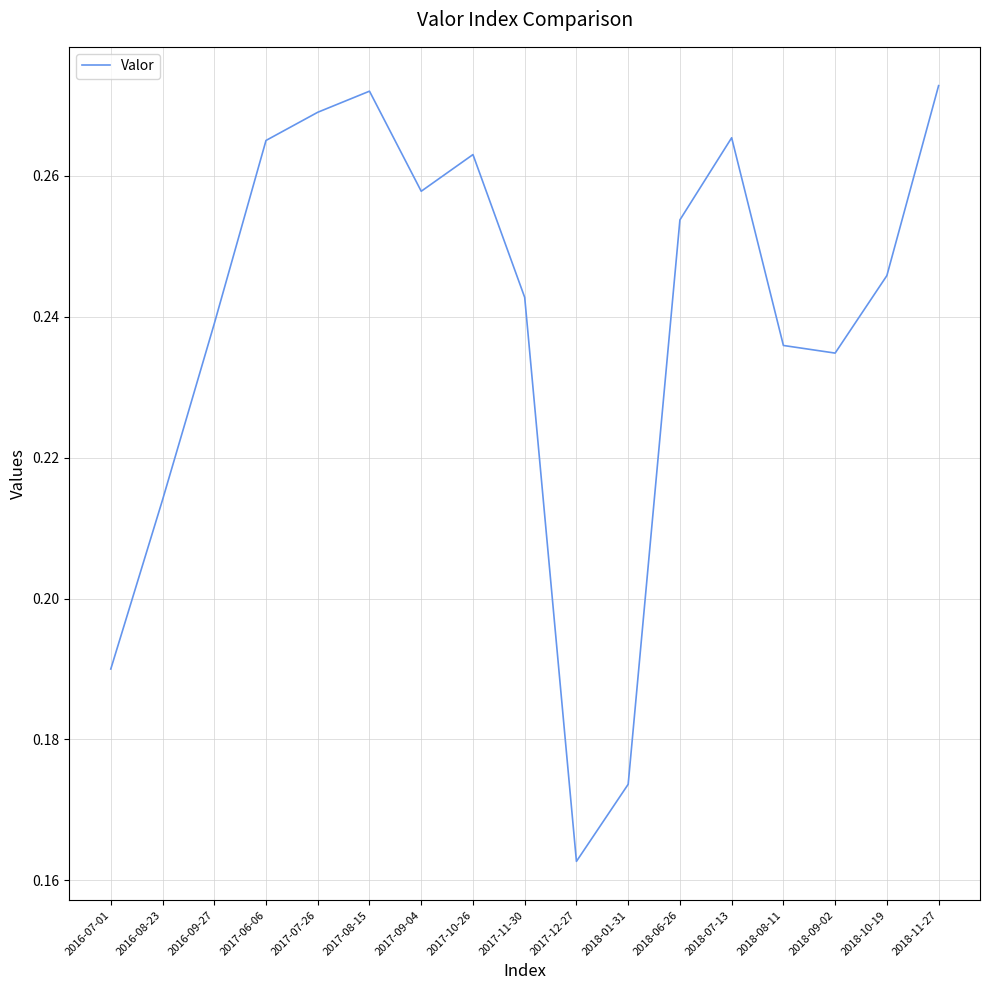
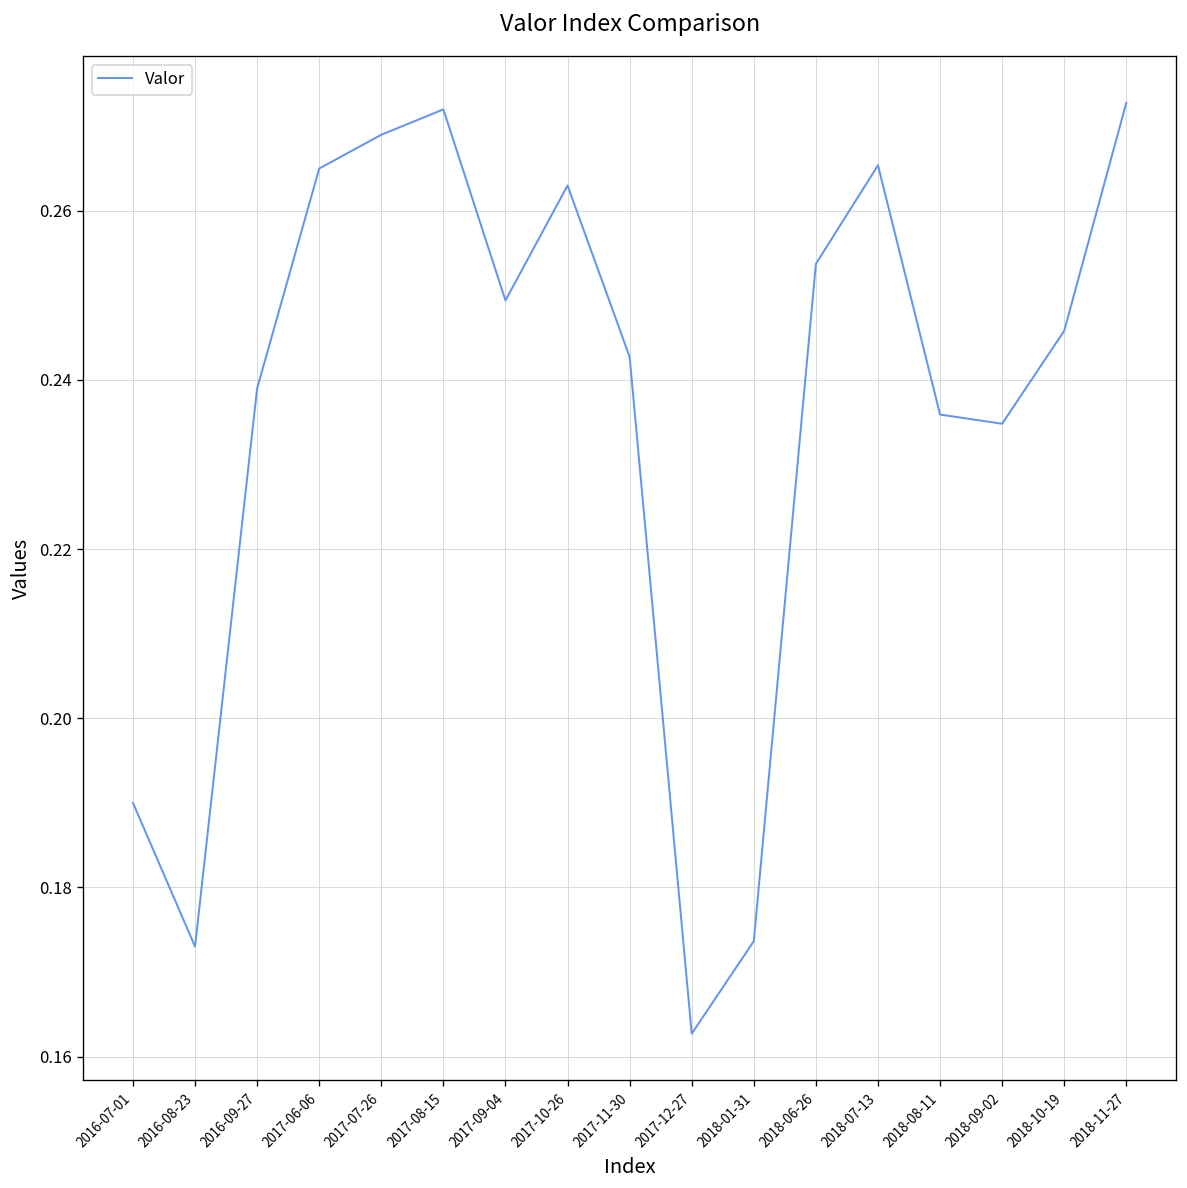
  {
    "2016-07-01": 0.190,
-   "2016-08-23": 0.214,
+   "2016-08-23": 0.173,
    "2016-09-27": 0.239,
    "2017-06-06": 0.265,
    "2017-07-26": 0.269,
    "2017-08-15": 0.272,
-   "2017-09-04": 0.258,
+   "2017-09-04": 0.249,
    "2017-10-26": 0.263,
    "2017-11-30": 0.243,
    "2017-12-27": 0.163,
    "2018-01-31": 0.174,
    "2018-06-26": 0.254,
    "2018-07-13": 0.265,
    "2018-08-11": 0.236,
    "2018-09-02": 0.235,
    "2018-10-19": 0.246,
    "2018-11-27": 0.273
  }
